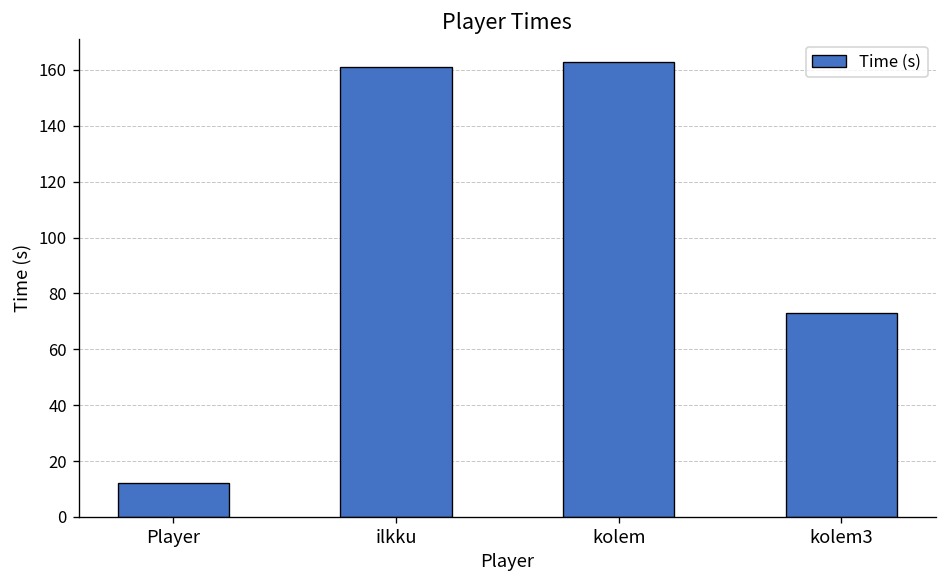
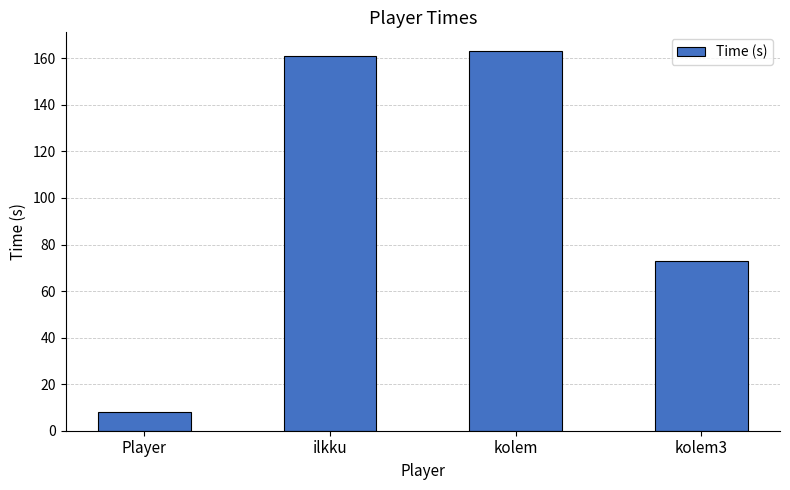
  {
-   "Player": 12,
+   "Player": 8,
    "ilkku": 161,
    "kolem": 163,
    "kolem3": 73
  }
